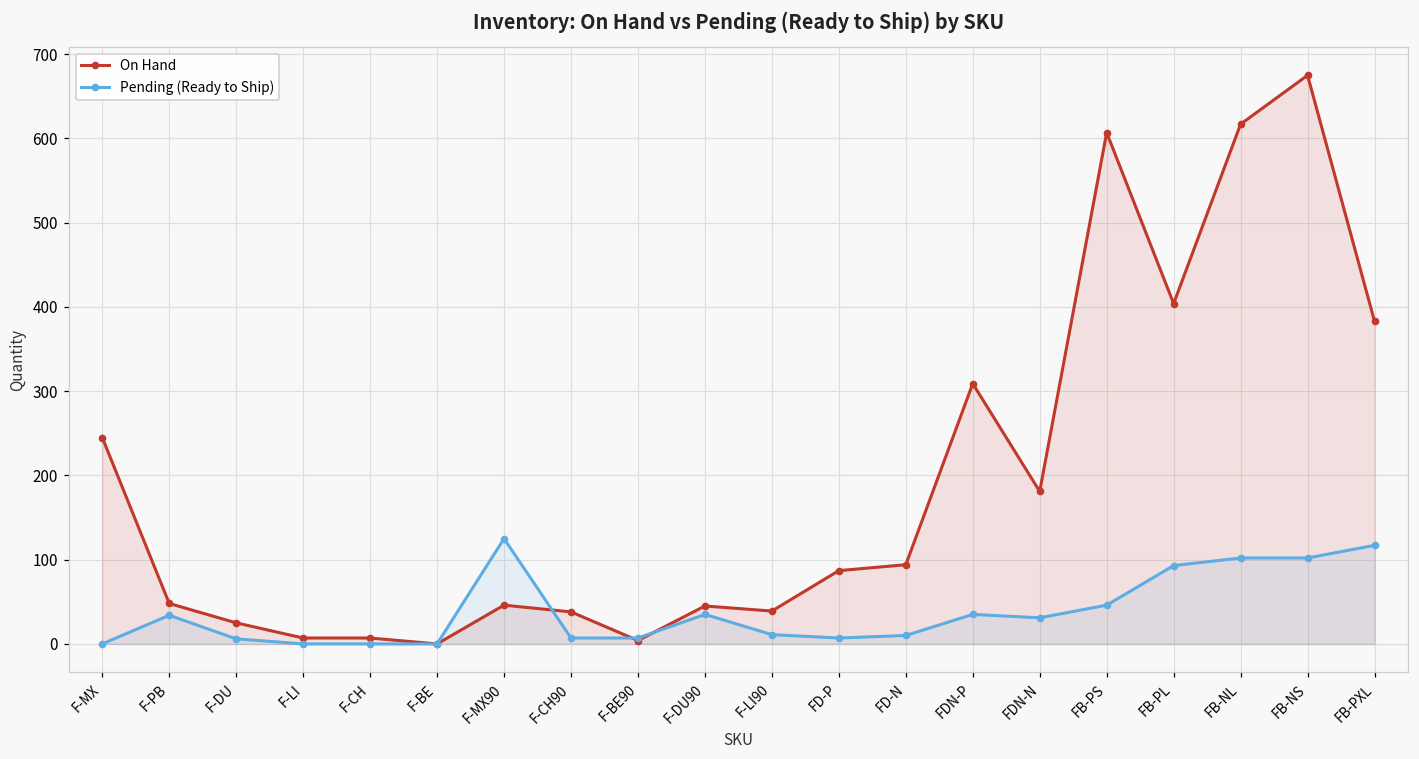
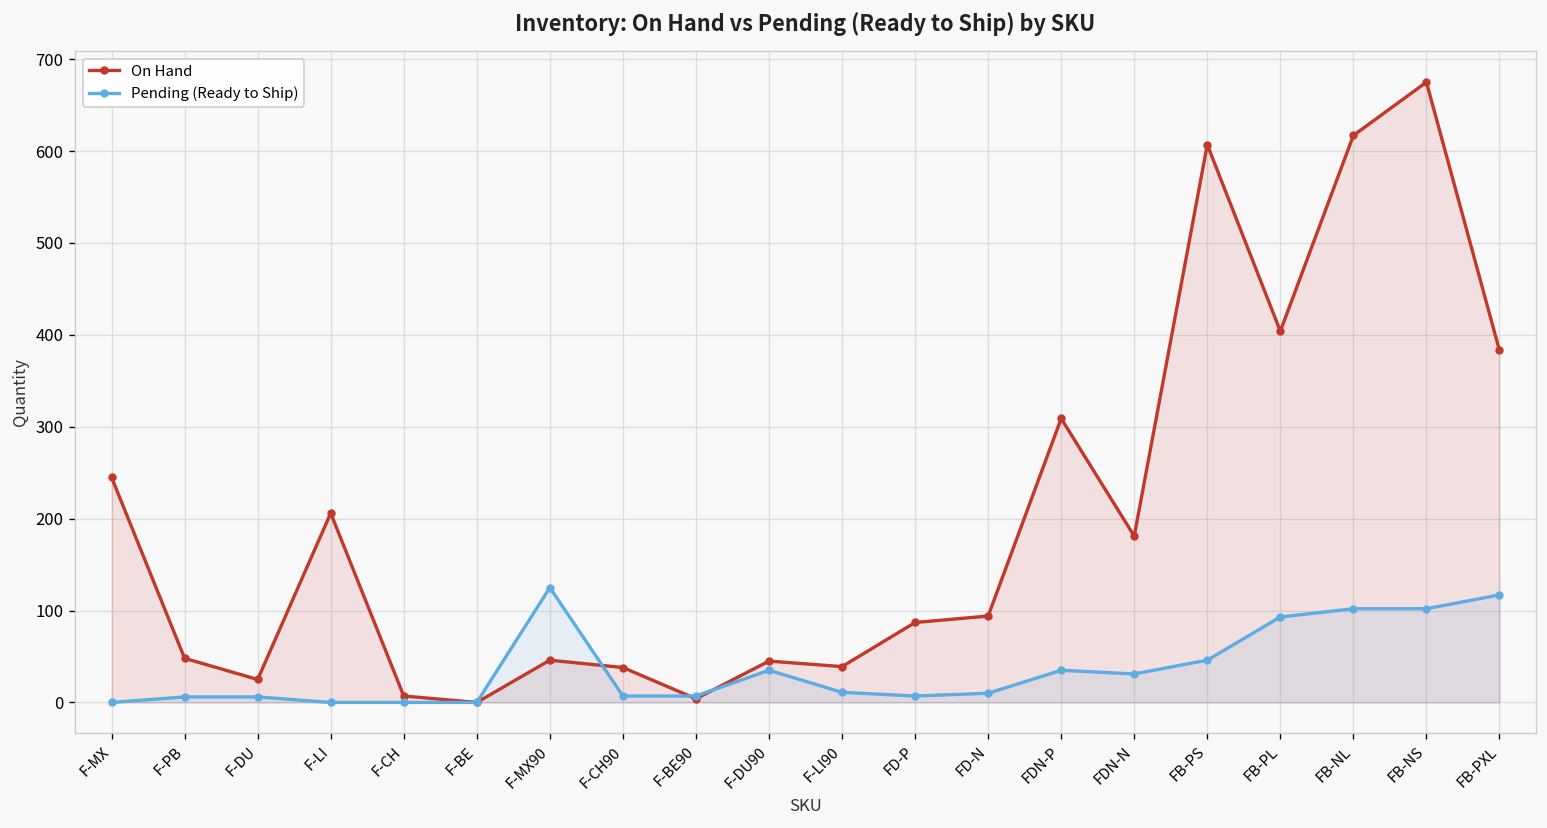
  {
    "On Hand": {
      "F-MX": 250,
      "F-PB": 50,
      "F-DU": 30,
-     "F-LI": 10,
+     "F-LI": 210,
      "F-CH": 10,
      "F-MX90": 50,
      "F-CH90": 40,
      "F-DU90": 50,
      "F-LI90": 40,
      "FD-P": 90,
      "FD-N": 90,
      "FDN-P": 310,
      "FDN-N": 180,
      "FB-PS": 610,
      "FB-PL": 400,
      "FB-NL": 620,
      "FB-NS": 680,
      "FB-PXL": 380
    },
    "Pending (Ready to Ship)": {
      "F-MX": 0,
-     "F-PB": 30,
+     "F-PB": 10,
      "F-DU": 10,
      "F-LI": 0,
      "F-CH": 0,
      "F-MX90": 130,
      "F-CH90": 10,
      "F-DU90": 40,
      "F-LI90": 10,
      "FD-P": 10,
      "FD-N": 10,
      "FDN-P": 40,
      "FDN-N": 30,
      "FB-PS": 50,
      "FB-PL": 90,
      "FB-NL": 100,
      "FB-NS": 100,
      "FB-PXL": 120
    }
  }
